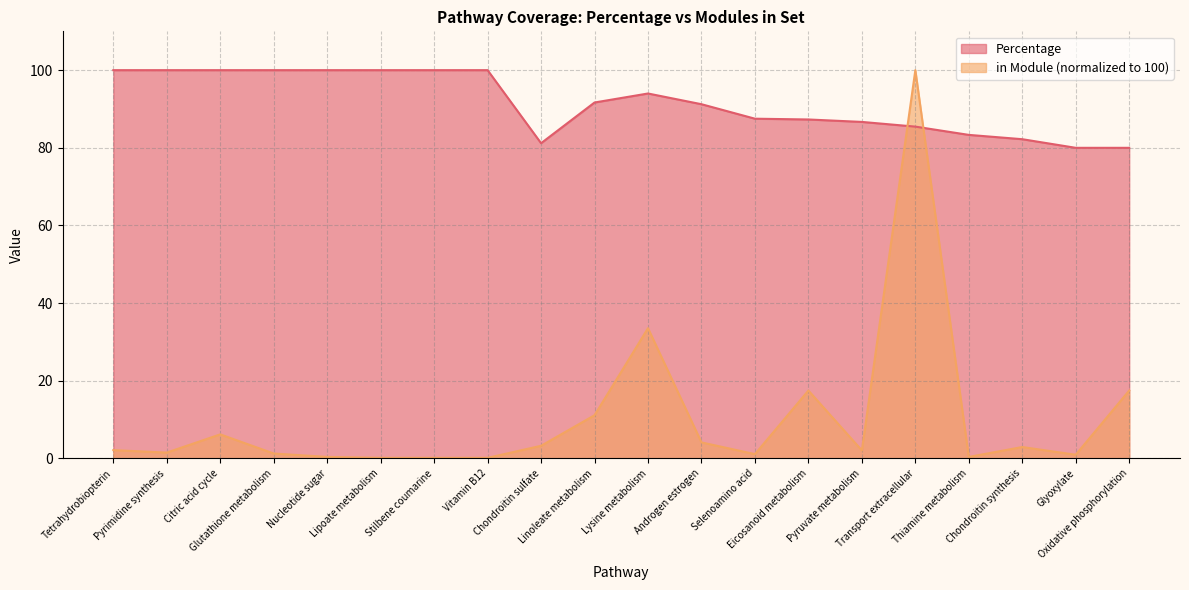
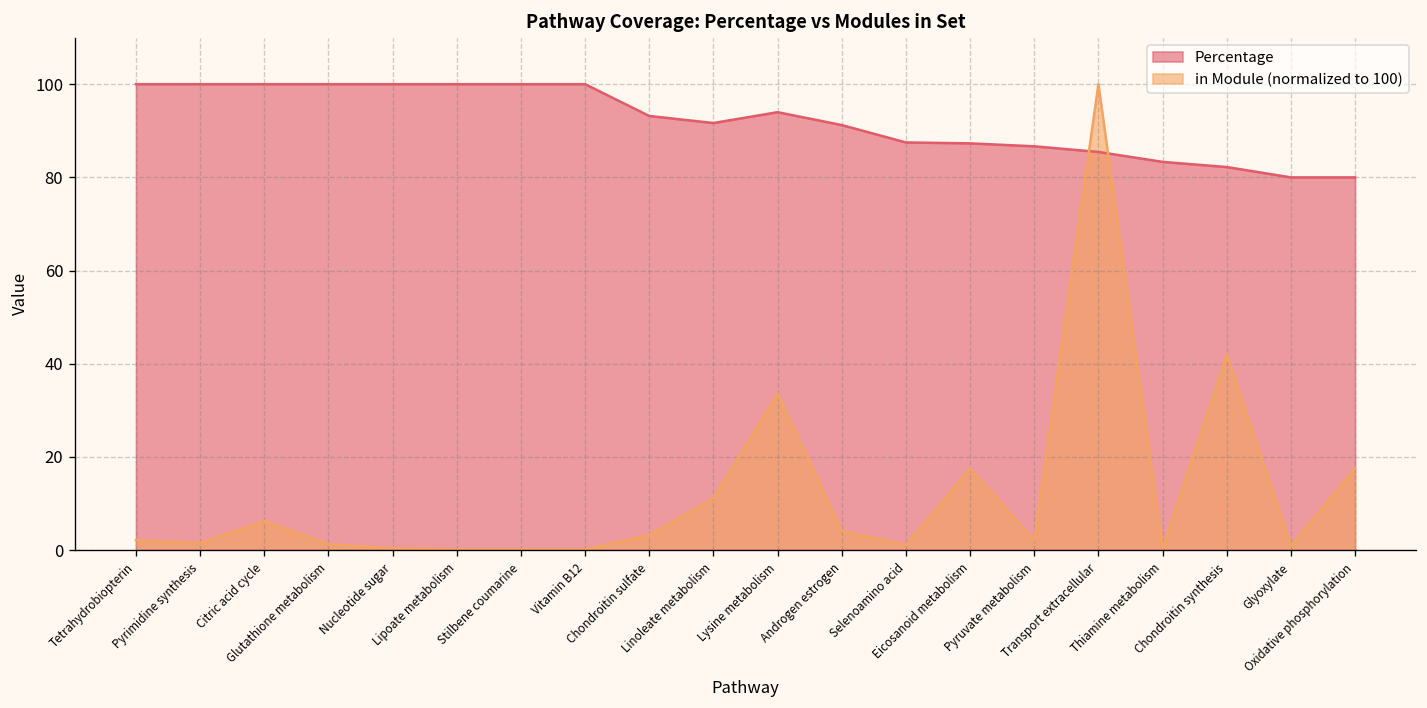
  {
    "Percentage": {
      "Tetrahydrobiopterin": 100,
      "Pyrimidine synthesis": 100,
      "Citric acid cycle": 100,
      "Glutathione metabolism": 100,
      "Nucleotide sugar": 100,
      "Lipoate metabolism": 100,
      "Stilbene coumarine": 100,
      "Vitamin B12": 100,
-     "Chondroitin sulfate": 81,
+     "Chondroitin sulfate": 93,
      "Linoleate metabolism": 92,
      "Lysine metabolism": 94,
      "Androgen estrogen": 91,
      "Selenoamino acid": 88,
      "Eicosanoid metabolism": 87,
      "Pyruvate metabolism": 87,
      "Transport extracellular": 85,
      "Thiamine metabolism": 83,
      "Chondroitin synthesis": 82,
      "Glyoxylate": 80,
      "Oxidative phosphorylation": 80
    },
    "in Module (normalized to 100)": {
      "Tetrahydrobiopterin": 2,
      "Pyrimidine synthesis": 2,
      "Citric acid cycle": 6,
      "Glutathione metabolism": 1,
      "Nucleotide sugar": 0,
      "Lipoate metabolism": 0,
      "Stilbene coumarine": 0,
      "Vitamin B12": 0,
      "Chondroitin sulfate": 3,
      "Linoleate metabolism": 11,
      "Lysine metabolism": 34,
      "Androgen estrogen": 4,
      "Selenoamino acid": 1,
      "Eicosanoid metabolism": 17,
      "Pyruvate metabolism": 2,
      "Transport extracellular": 100,
      "Thiamine metabolism": 0,
-     "Chondroitin synthesis": 3,
+     "Chondroitin synthesis": 42,
      "Glyoxylate": 1,
      "Oxidative phosphorylation": 17
    }
  }
